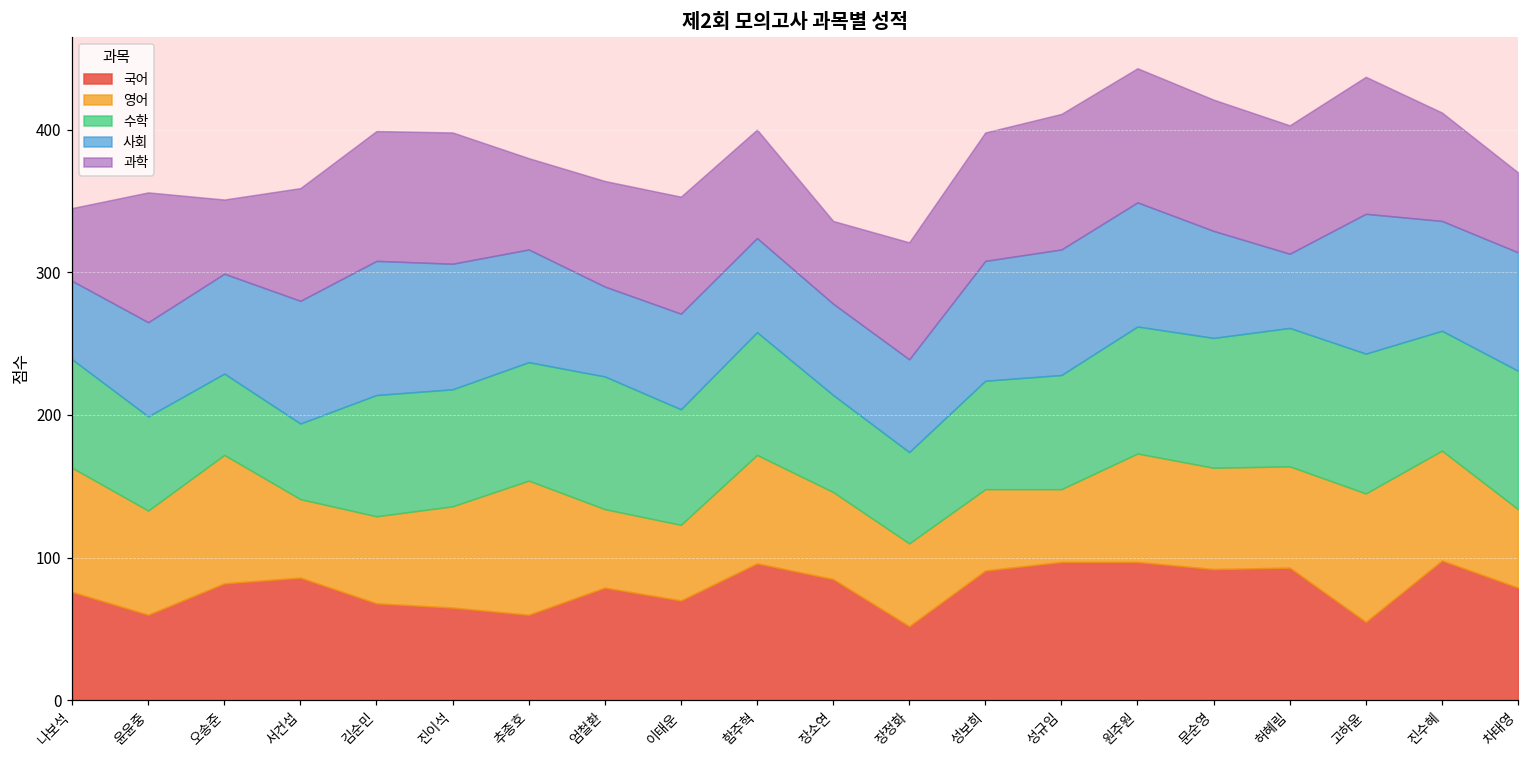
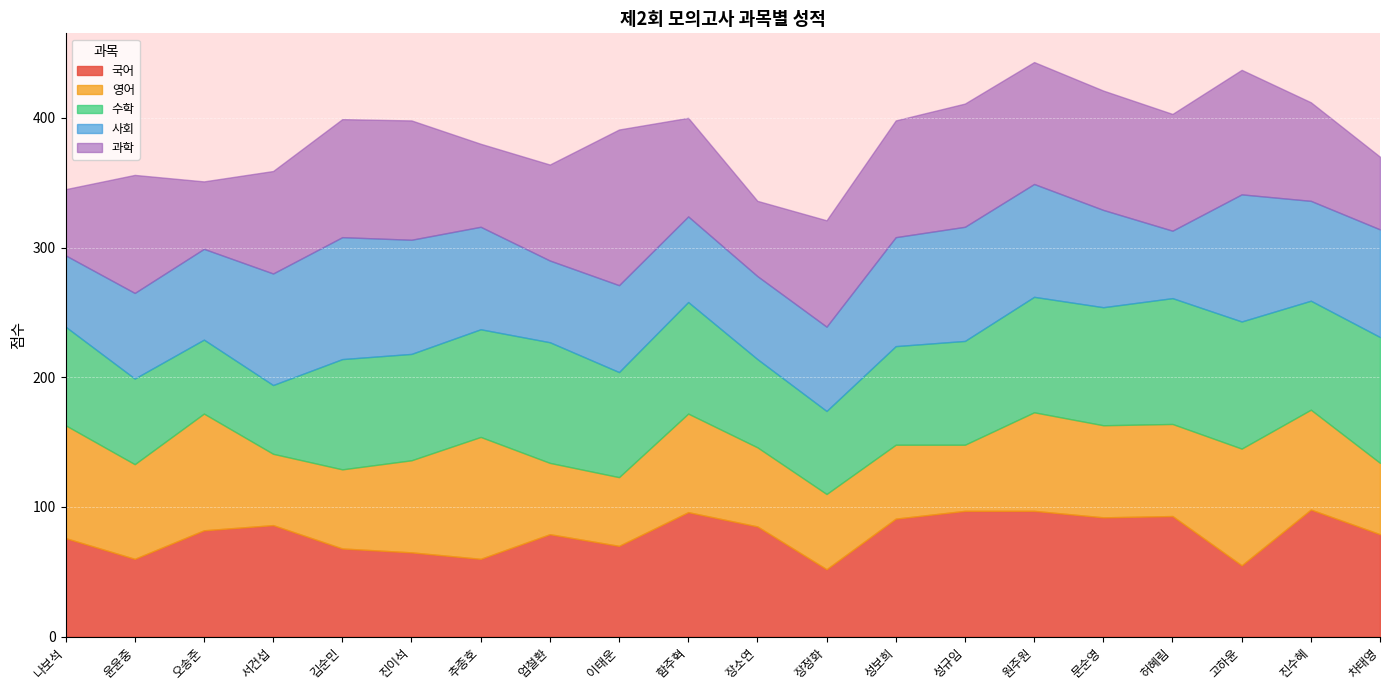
  {
    "국어": {
      "나보석": 76,
      "윤윤중": 60,
      "오송준": 82,
      "서건섭": 86,
      "김순민": 68,
      "진이석": 65,
      "추종호": 60,
      "엄철환": 79,
      "이태운": 70,
      "함주혁": 96,
      "장소연": 85,
      "장정화": 52,
      "성보희": 91,
      "성규임": 97,
      "원주원": 97,
      "문순영": 92,
      "허혜림": 93,
      "고하윤": 55,
      "진수혜": 98,
      "차태영": 79
    },
    "영어": {
      "나보석": 87,
      "윤윤중": 73,
      "오송준": 90,
      "서건섭": 55,
      "김순민": 61,
      "진이석": 71,
      "추종호": 94,
      "엄철환": 55,
      "이태운": 53,
      "함주혁": 76,
      "장소연": 61,
      "장정화": 58,
      "성보희": 57,
      "성규임": 51,
      "원주원": 76,
      "문순영": 71,
      "허혜림": 71,
      "고하윤": 90,
      "진수혜": 77,
      "차태영": 55
    },
    "수학": {
      "나보석": 76,
      "윤윤중": 66,
      "오송준": 57,
      "서건섭": 53,
      "김순민": 85,
      "진이석": 82,
      "추종호": 83,
      "엄철환": 93,
      "이태운": 81,
      "함주혁": 86,
      "장소연": 68,
      "장정화": 64,
      "성보희": 76,
      "성규임": 80,
      "원주원": 89,
      "문순영": 91,
      "허혜림": 97,
      "고하윤": 98,
      "진수혜": 84,
      "차태영": 97
    },
    "사회": {
      "나보석": 55,
      "윤윤중": 66,
      "오송준": 70,
      "서건섭": 86,
      "김순민": 94,
      "진이석": 88,
      "추종호": 79,
      "엄철환": 63,
      "이태운": 67,
      "함주혁": 66,
      "장소연": 64,
      "장정화": 65,
      "성보희": 84,
      "성규임": 88,
      "원주원": 87,
      "문순영": 75,
      "허혜림": 52,
      "고하윤": 98,
      "진수혜": 77,
      "차태영": 83
    },
    "과학": {
      "나보석": 51,
      "윤윤중": 91,
      "오송준": 52,
      "서건섭": 79,
      "김순민": 91,
      "진이석": 92,
      "추종호": 64,
      "엄철환": 74,
-     "이태운": 82,
+     "이태운": 120,
      "함주혁": 76,
      "장소연": 58,
      "장정화": 82,
      "성보희": 90,
      "성규임": 95,
      "원주원": 94,
      "문순영": 92,
      "허혜림": 90,
      "고하윤": 96,
      "진수혜": 76,
      "차태영": 56
    }
  }
